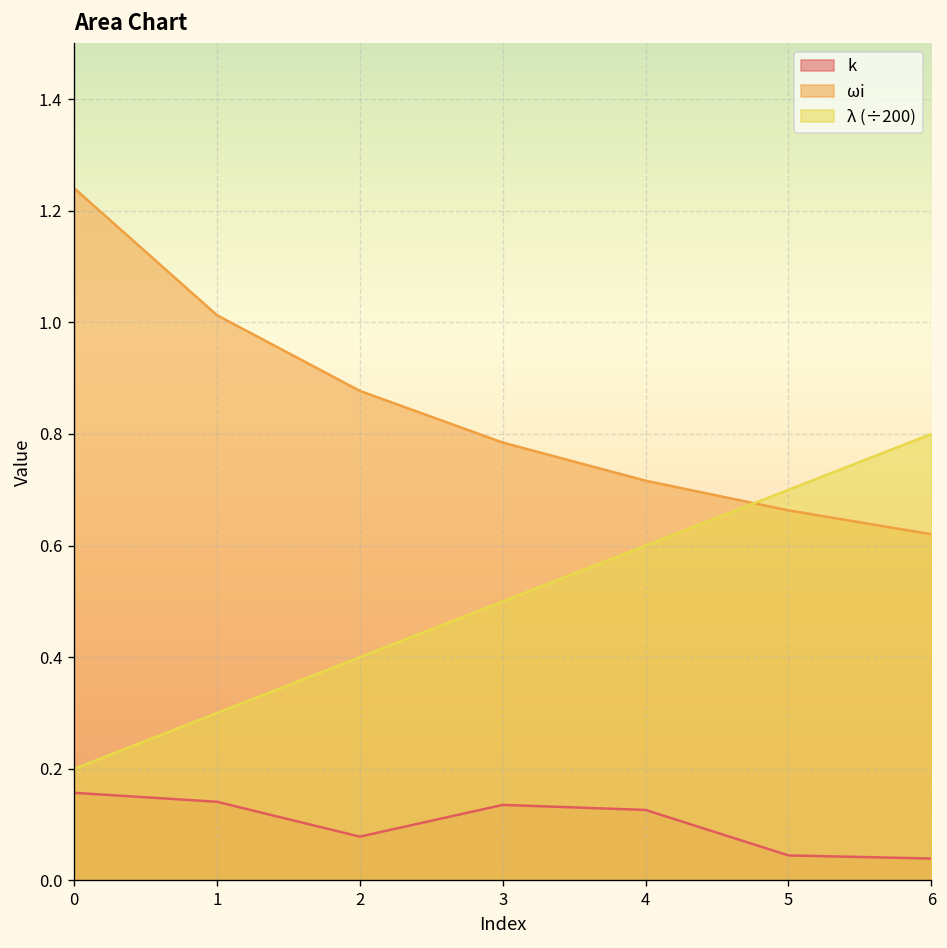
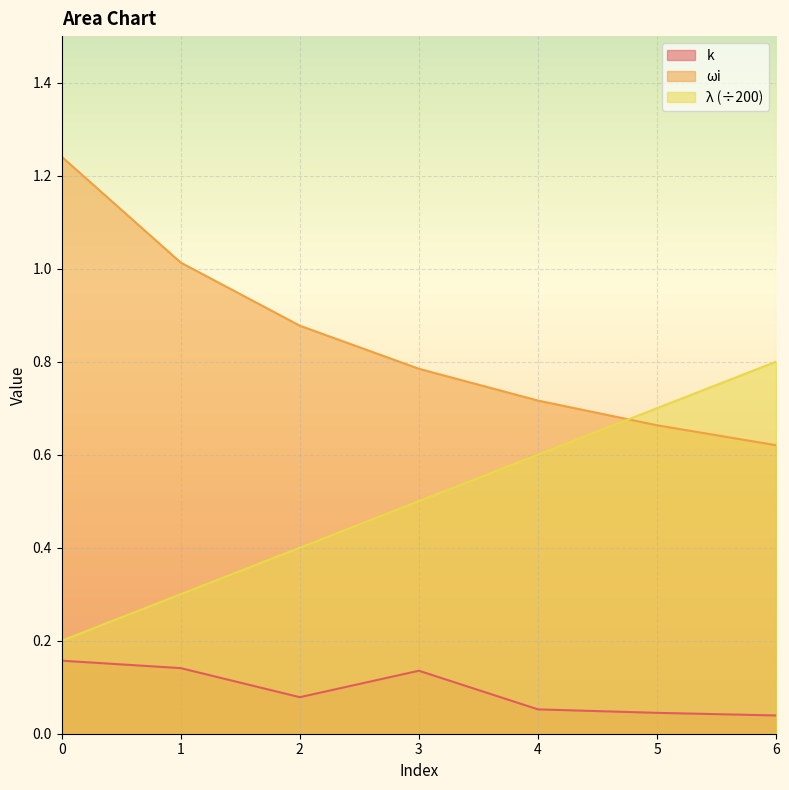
  {
    "k": {
      "0": 0.16,
      "1": 0.14,
      "2": 0.08,
      "3": 0.14,
-     "4": 0.13,
+     "4": 0.05,
      "5": 0.04,
      "6": 0.04
    }
  }
